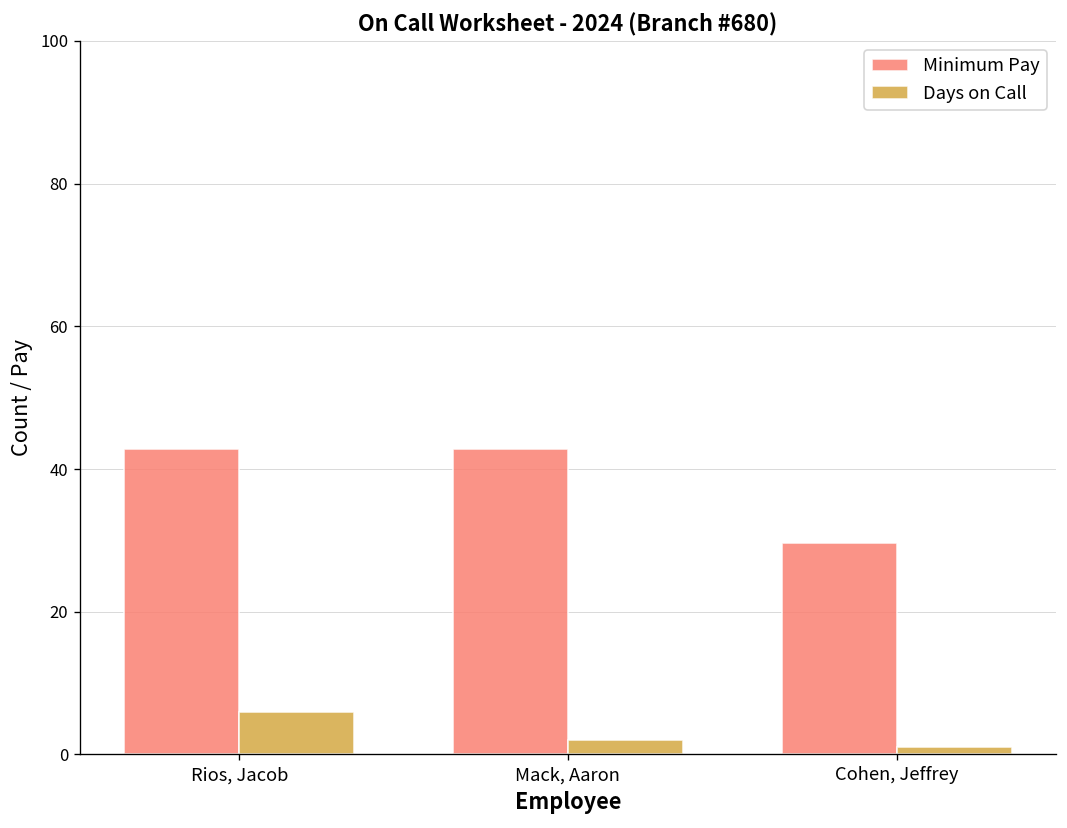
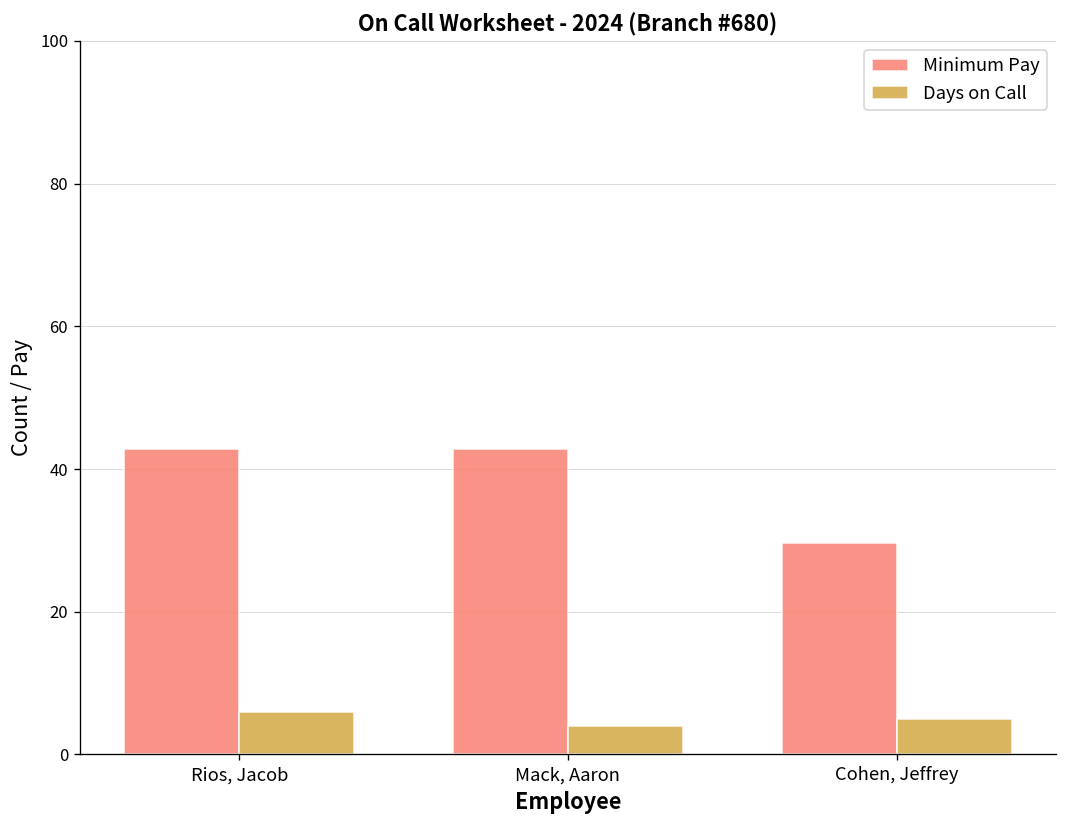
  {
    "Minimum Pay": {
      "Rios, Jacob": 43,
      "Mack, Aaron": 43,
      "Cohen, Jeffrey": 30
    },
    "Days on Call": {
      "Rios, Jacob": 6,
-     "Mack, Aaron": 2,
-     "Cohen, Jeffrey": 1
+     "Mack, Aaron": 4,
+     "Cohen, Jeffrey": 5
    }
  }
